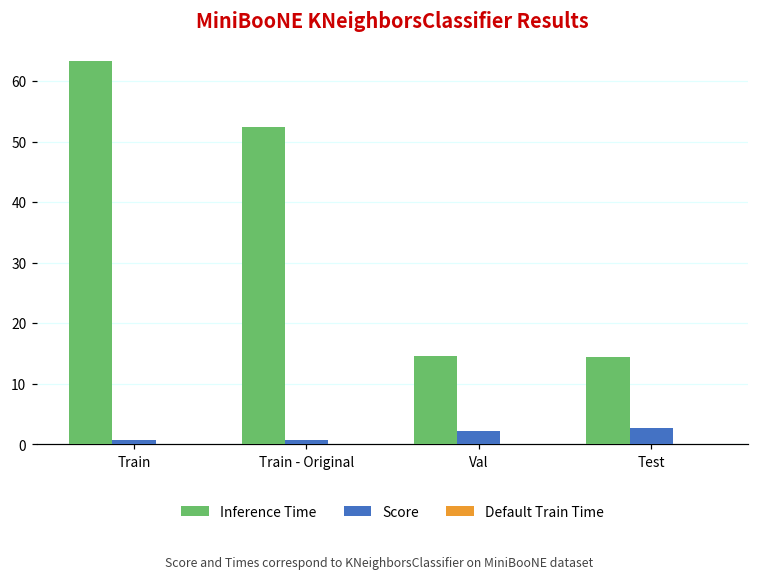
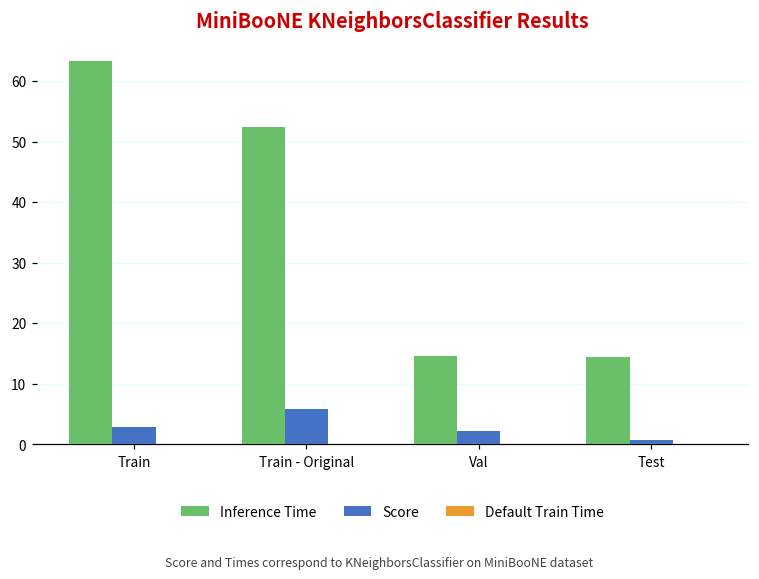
  {
    "Inference Time": {
      "Train": 63,
      "Train - Original": 52,
      "Val": 15,
      "Test": 14
    },
    "Score": {
-     "Train": 1,
-     "Train - Original": 1,
+     "Train": 3,
+     "Train - Original": 6,
      "Val": 2,
-     "Test": 3
+     "Test": 1
    }
  }
